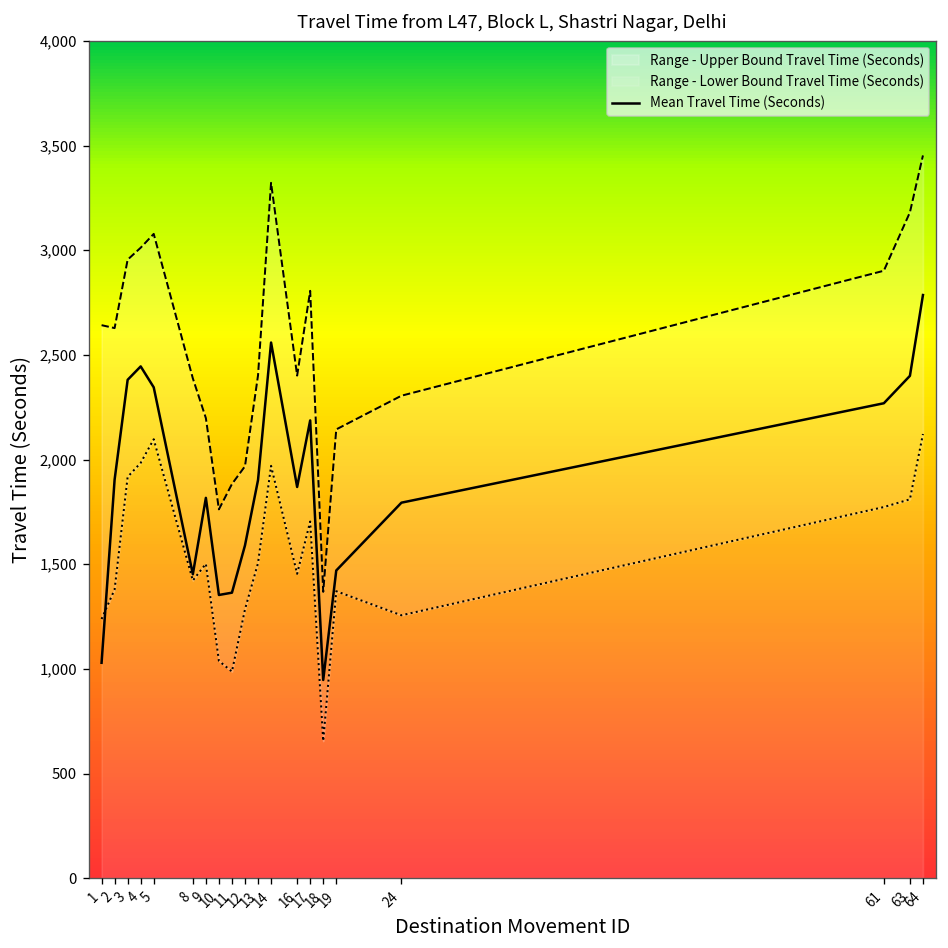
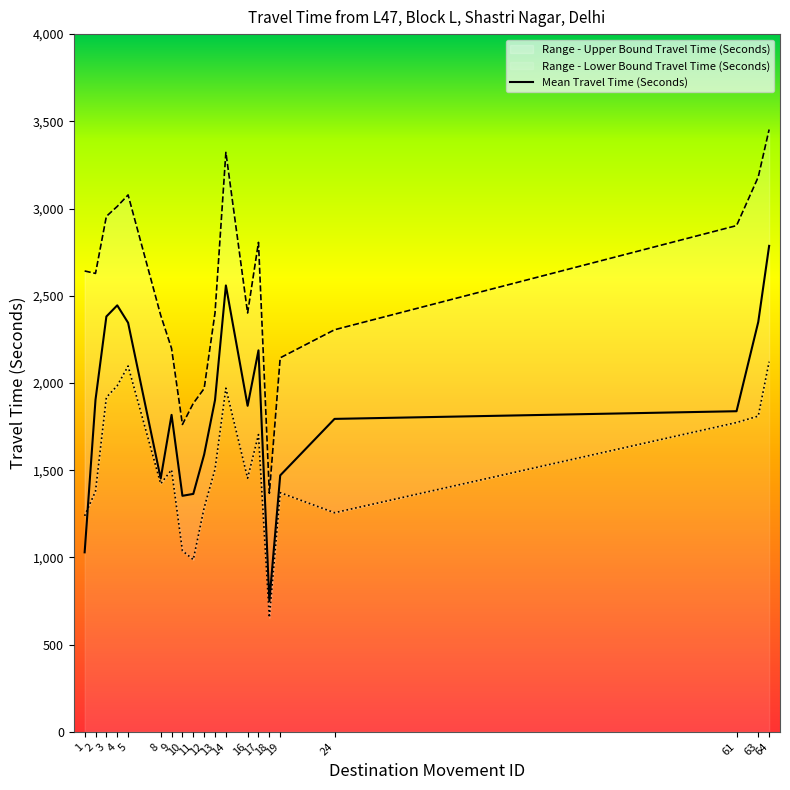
  {
    "Mean Travel Time (Seconds)": {
      "1": "1,030",
      "2": "1,900",
      "3": "2,380",
      "4": "2,450",
      "5": "2,350",
      "8": "1,450",
      "9": "1,820",
      "10": "1,350",
      "11": "1,360",
      "12": "1,590",
      "13": "1,900",
      "14": "2,560",
      "16": "1,870",
      "17": "2,190",
-     "18": "950",
+     "18": "750",
      "19": "1,470",
      "24": "1,790",
-     "61": "2,270",
-     "63": "2,400",
+     "61": "1,840",
+     "63": "2,350",
      "64": "2,790"
    }
  }
